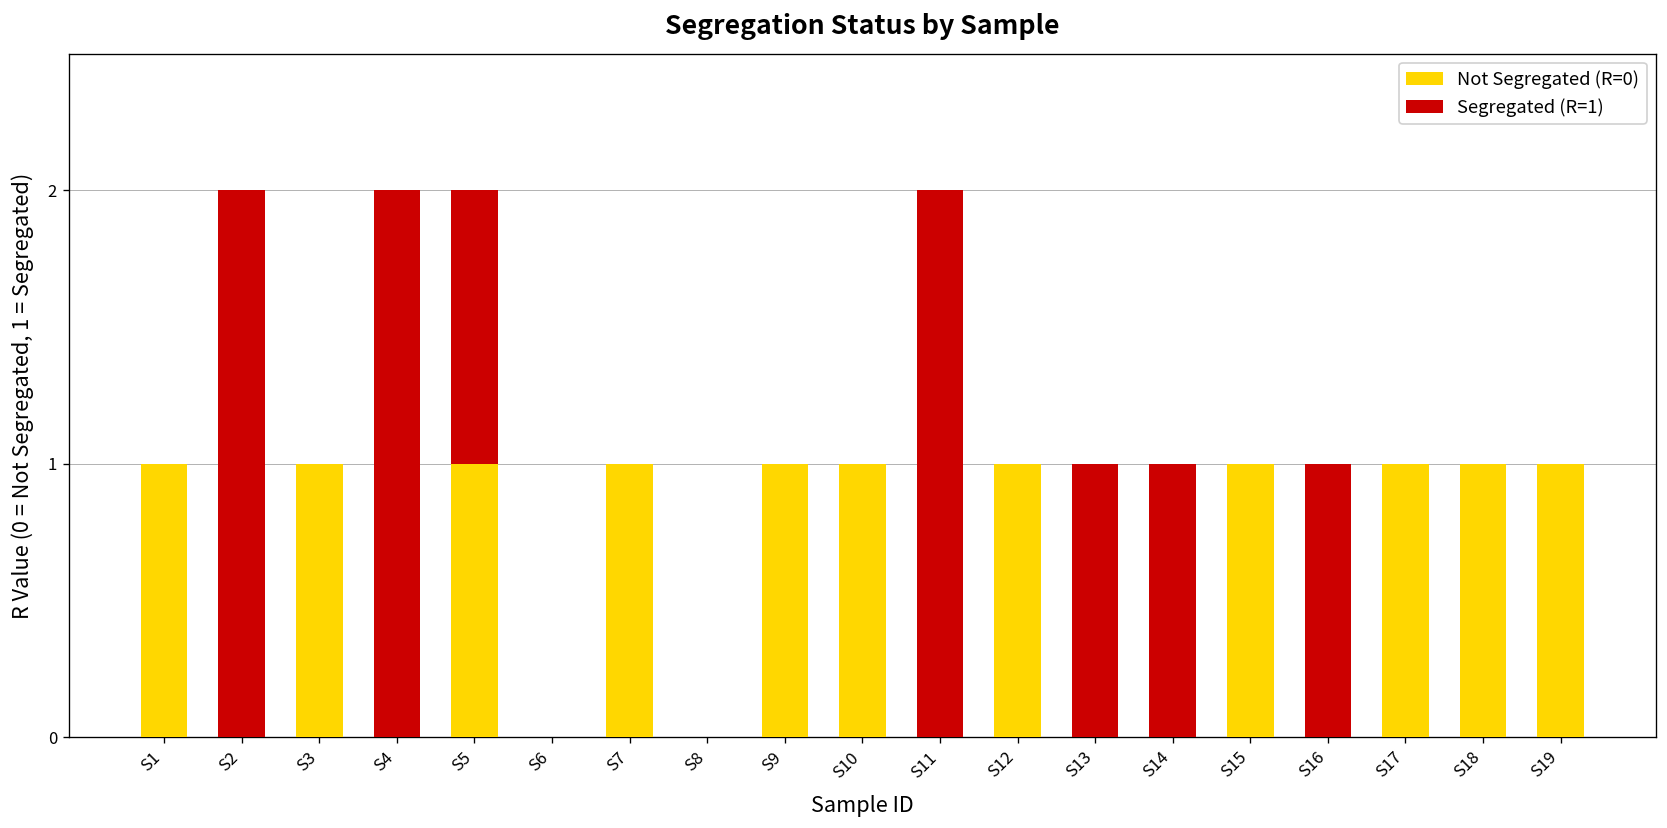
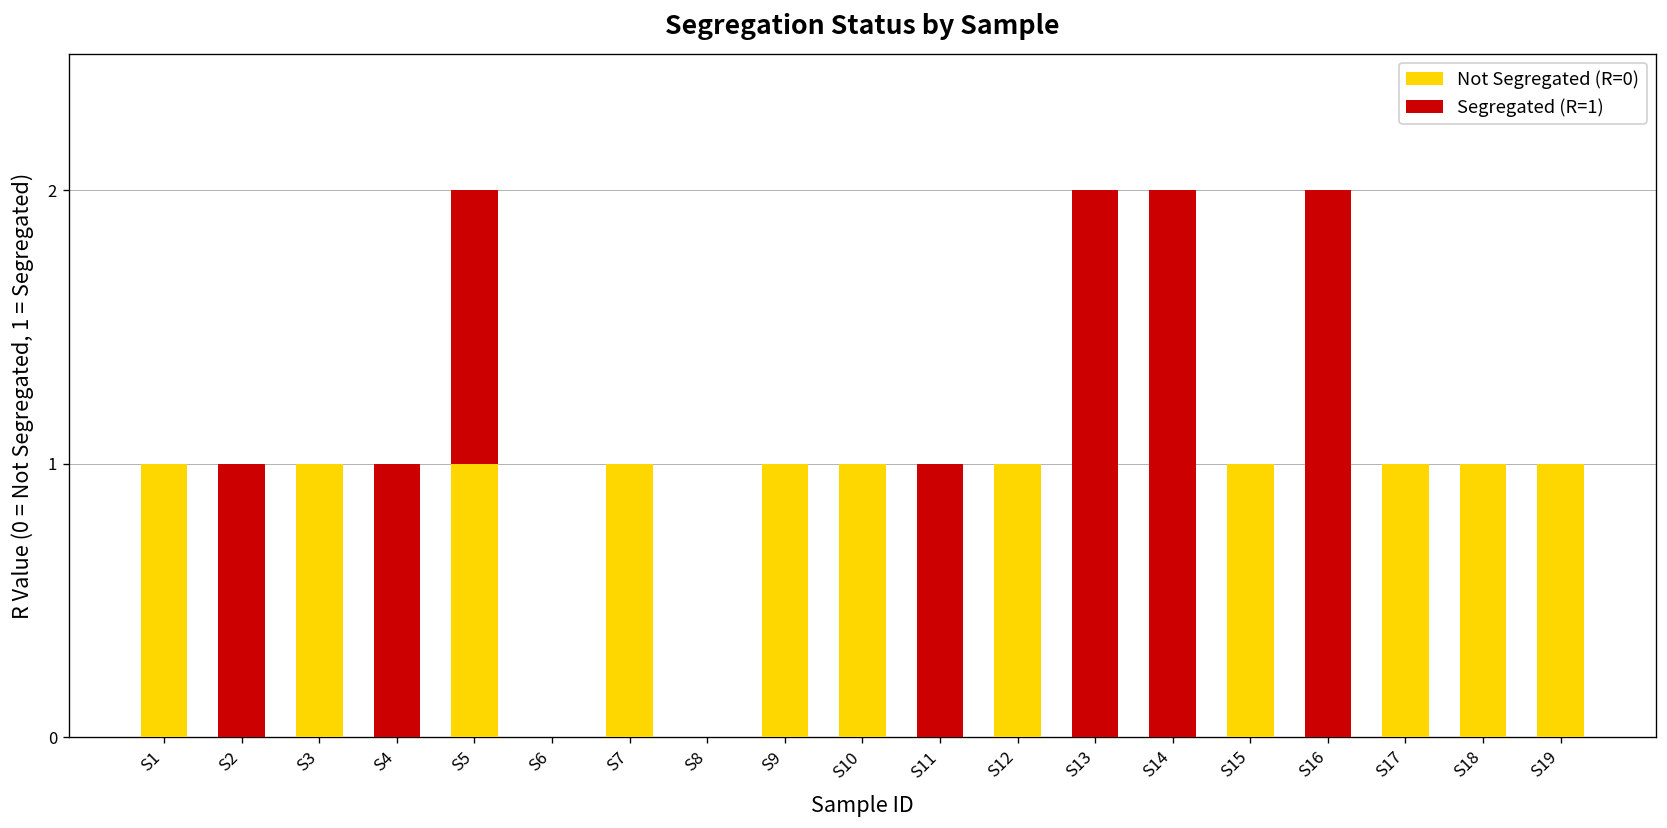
  {
    "Not Segregated (R=0)": {
      "S1": 1,
      "S2": 0,
      "S3": 1,
      "S4": 0,
      "S5": 1,
      "S6": 0,
      "S7": 1,
      "S8": 0,
      "S9": 1,
      "S10": 1,
      "S11": 0,
      "S12": 1,
      "S13": 0,
      "S14": 0,
      "S15": 1,
      "S16": 0,
      "S17": 1,
      "S18": 1,
      "S19": 1
    },
    "Segregated (R=1)": {
-     "S2": 2,
-     "S4": 2,
-     "S11": 2,
-     "S13": 1,
-     "S14": 1,
-     "S16": 1
+     "S2": 1,
+     "S4": 1,
+     "S11": 1,
+     "S13": 2,
+     "S14": 2,
+     "S16": 2
    }
  }
